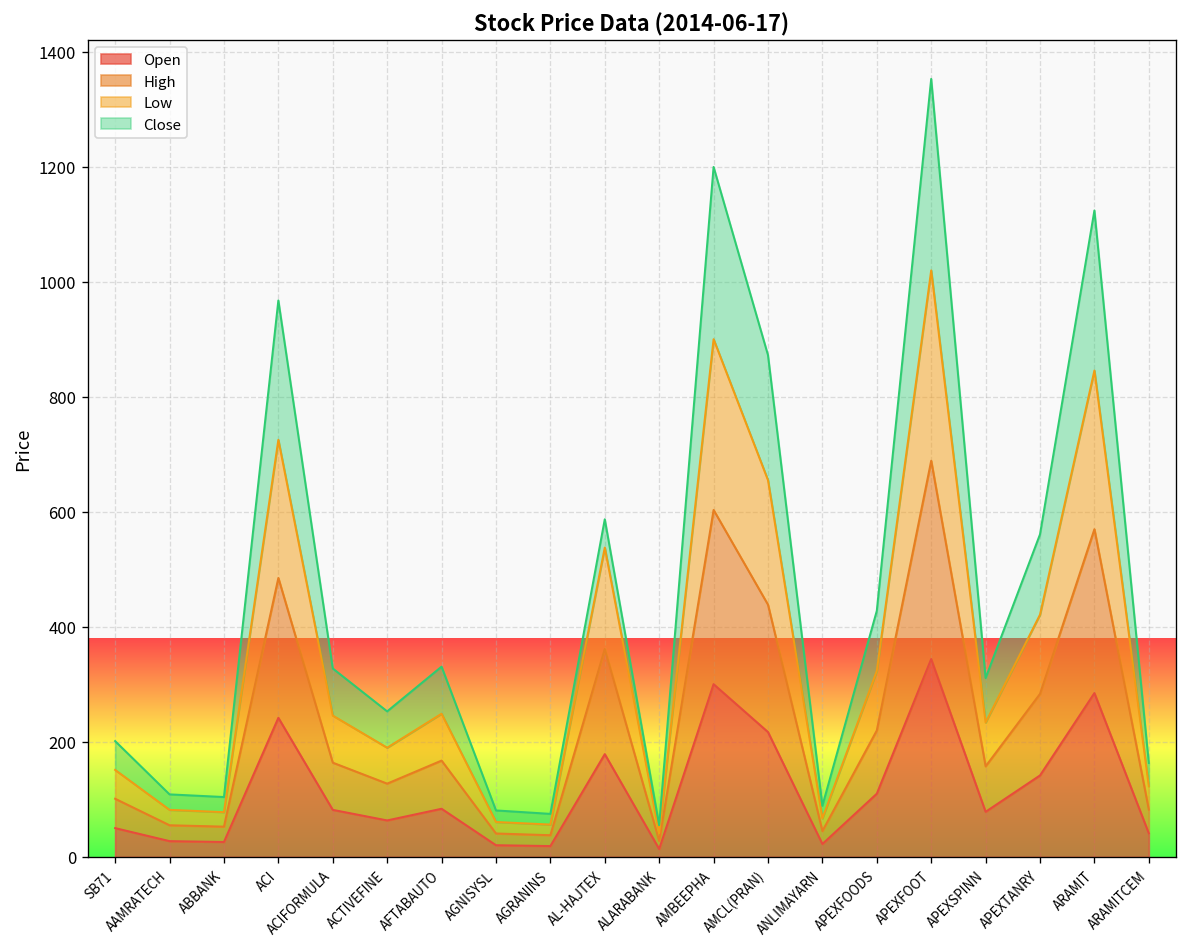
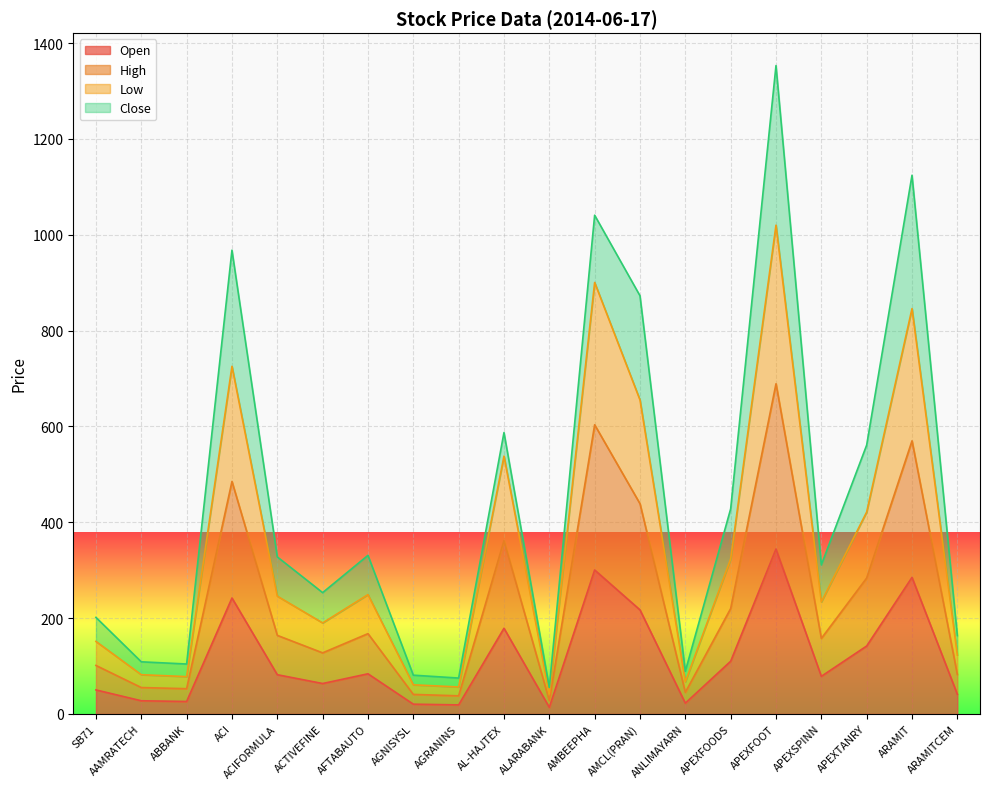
  {
    "Close": {
      "SB71": 50,
      "AAMRATECH": 30,
      "ABBANK": 30,
      "ACI": 240,
      "ACIFORMULA": 80,
      "ACTIVEFINE": 60,
      "AFTABAUTO": 80,
      "AGNISYSL": 20,
      "AGRANINS": 20,
      "AL-HAJTEX": 50,
      "ALARABANK": 10,
-     "AMBEEPHA": 300,
+     "AMBEEPHA": 140,
      "AMCL(PRAN)": 220,
      "ANLIMAYARN": 20,
      "APEXFOODS": 100,
      "APEXFOOT": 330,
      "APEXSPINN": 80,
      "APEXTANRY": 140,
      "ARAMIT": 280,
      "ARAMITCEM": 40
    }
  }
